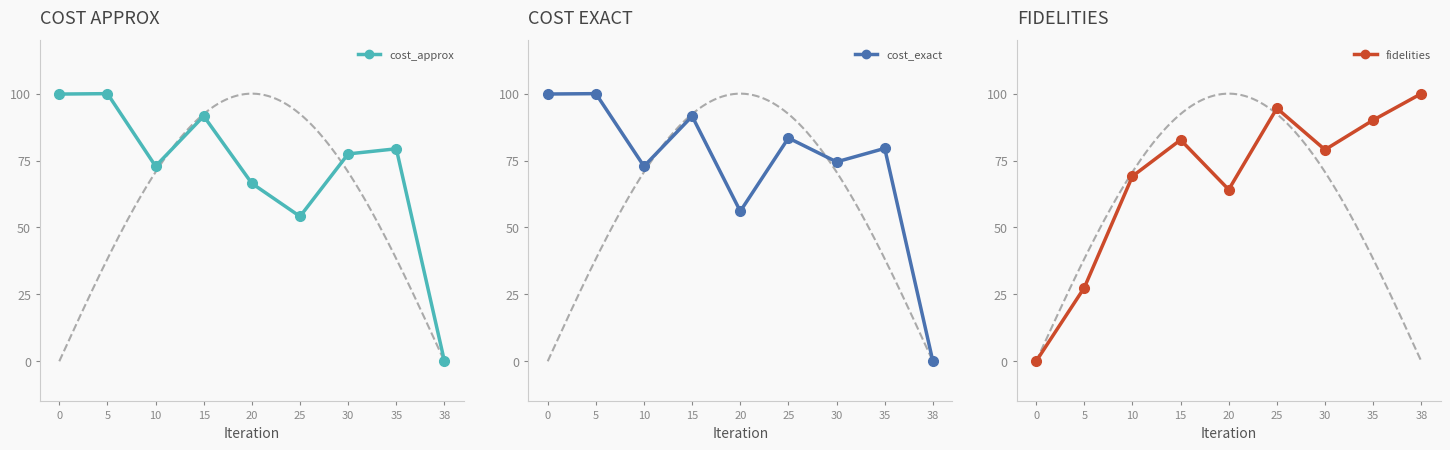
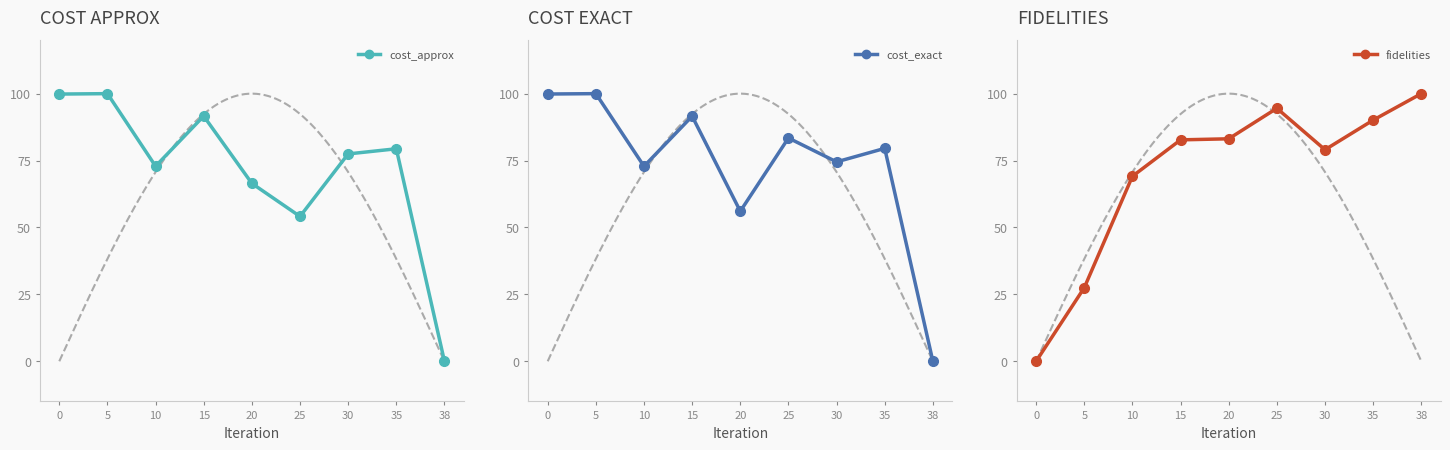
  {
    "COST APPROX": {
      "cost_approx": {
        "0": 100,
        "5": 100,
        "10": 73,
        "20": 66,
        "25": 54,
        "30": 77,
        "35": 79
      }
    },
    "COST EXACT": {
      "cost_exact": {
        "0": 100,
        "5": 100,
        "10": 73,
        "20": 56,
        "25": 83,
        "30": 75,
        "35": 80
      }
    },
    "FIDELITIES": {
      "fidelities": {
        "5": 27,
        "15": 83,
-       "20": 64,
+       "20": 83,
        "25": 95,
        "30": 79,
        "35": 90,
        "38": 100
      }
    }
  }
